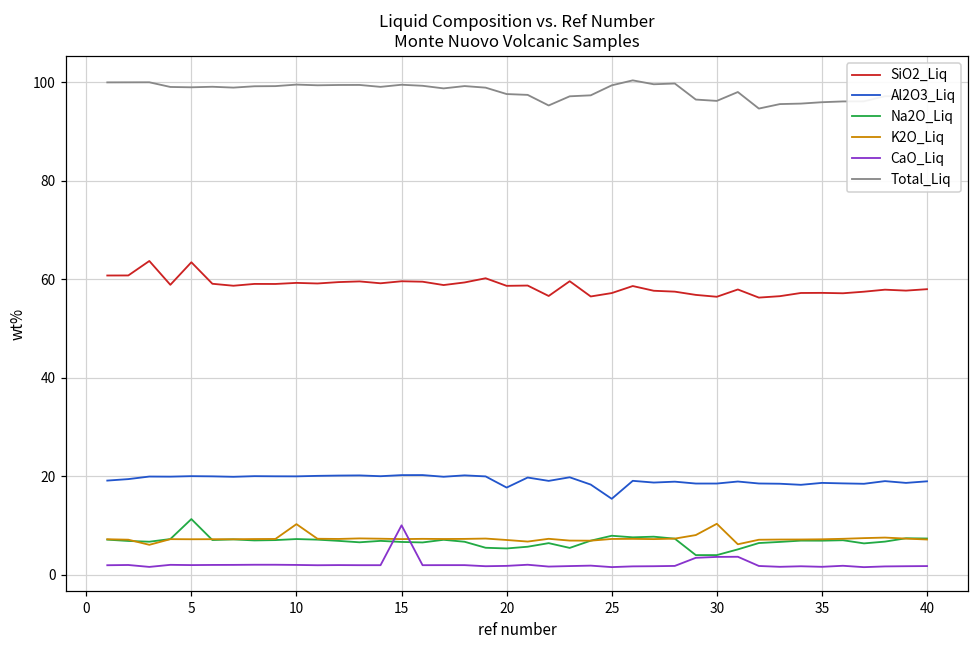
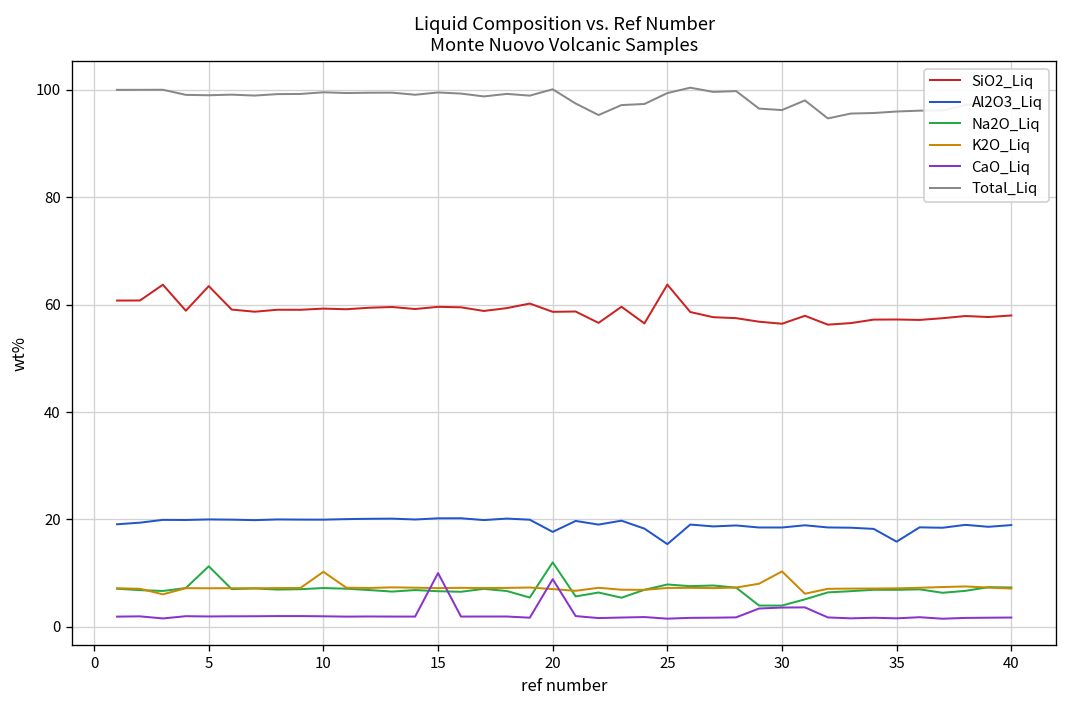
  {
    "SiO2_Liq": {
      "5": 63,
      "10": 59,
      "15": 60,
      "20": 59,
-     "25": 57,
+     "25": 64,
      "30": 56,
      "35": 57,
      "40": 58
    },
    "Al2O3_Liq": {
      "5": 20,
      "10": 20,
      "15": 20,
      "20": 18,
      "25": 15,
      "30": 18,
-     "35": 19,
+     "35": 16,
      "40": 19
    },
    "Na2O_Liq": {
      "5": 11,
      "10": 7,
      "15": 7,
-     "20": 5,
+     "20": 12,
      "25": 8
    },
    "K2O_Liq": {
      "5": 7,
      "10": 10,
      "15": 7,
      "20": 7,
      "25": 7,
      "30": 10
    },
    "CaO_Liq": {
      "5": 2,
      "10": 2,
      "15": 10,
-     "20": 2,
+     "20": 9,
      "25": 2,
      "35": 2,
      "40": 2
    },
    "Total_Liq": {
      "5": 99,
      "10": 100,
      "15": 100,
-     "20": 98,
+     "20": 100,
      "25": 99,
      "30": 96,
      "35": 96
    }
  }
